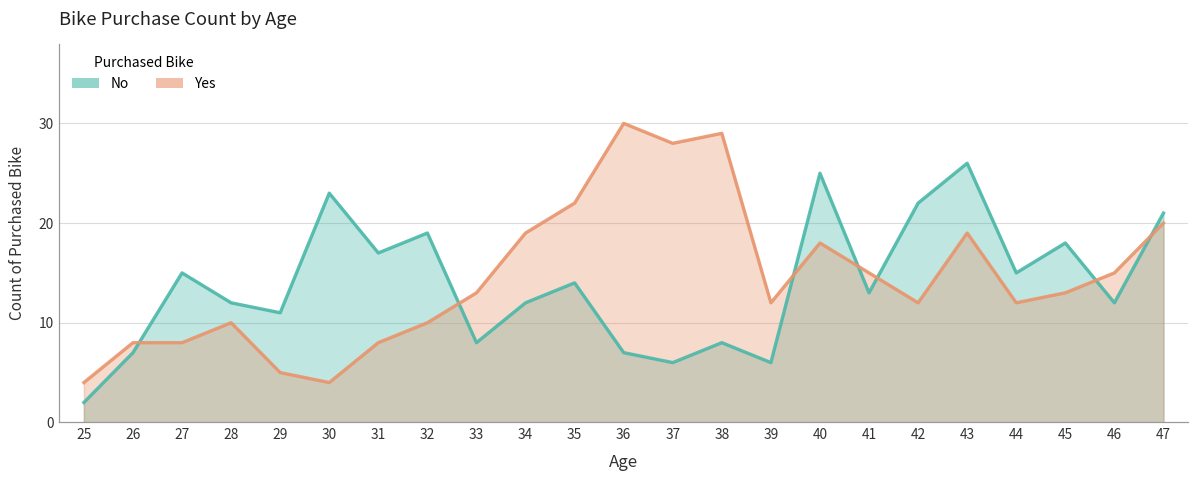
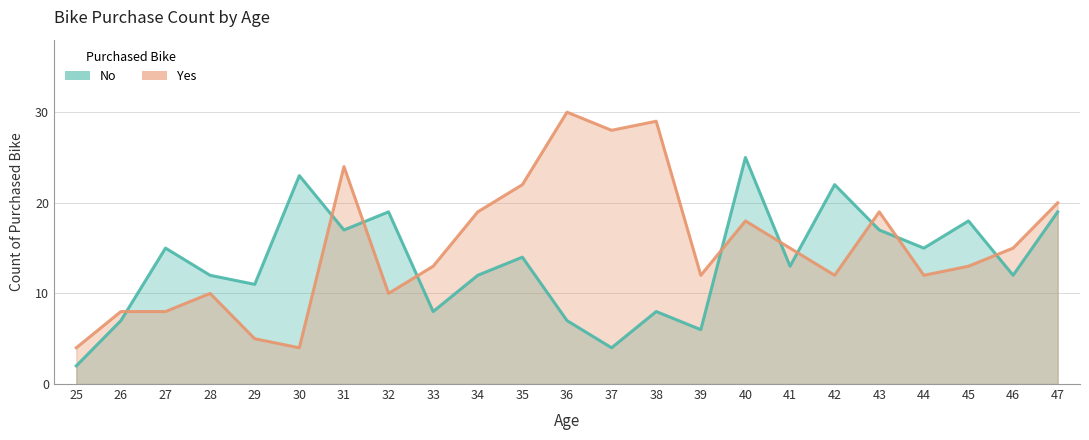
  {
    "No": {
      "25": 2,
      "26": 7,
      "27": 15,
      "28": 12,
      "29": 11,
      "30": 23,
      "31": 17,
      "32": 19,
      "33": 8,
      "34": 12,
      "35": 14,
      "36": 7,
-     "37": 6,
+     "37": 4,
      "38": 8,
      "39": 6,
      "40": 25,
      "41": 13,
      "42": 22,
-     "43": 26,
+     "43": 17,
      "44": 15,
      "45": 18,
      "46": 12,
-     "47": 21
+     "47": 19
    },
    "Yes": {
      "25": 4,
      "26": 8,
      "27": 8,
      "28": 10,
      "29": 5,
      "30": 4,
-     "31": 8,
+     "31": 24,
      "32": 10,
      "33": 13,
      "34": 19,
      "35": 22,
      "36": 30,
      "37": 28,
      "38": 29,
      "39": 12,
      "40": 18,
      "41": 15,
      "42": 12,
      "43": 19,
      "44": 12,
      "45": 13,
      "46": 15,
      "47": 20
    }
  }
